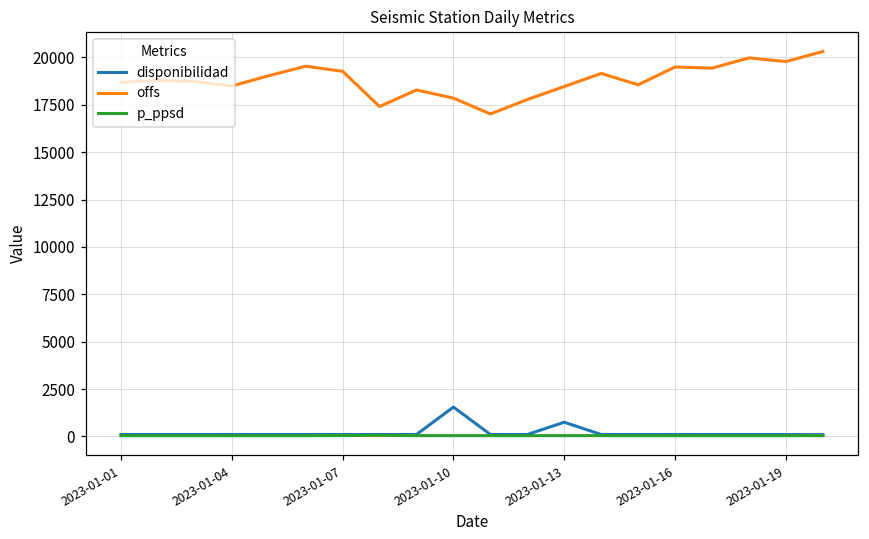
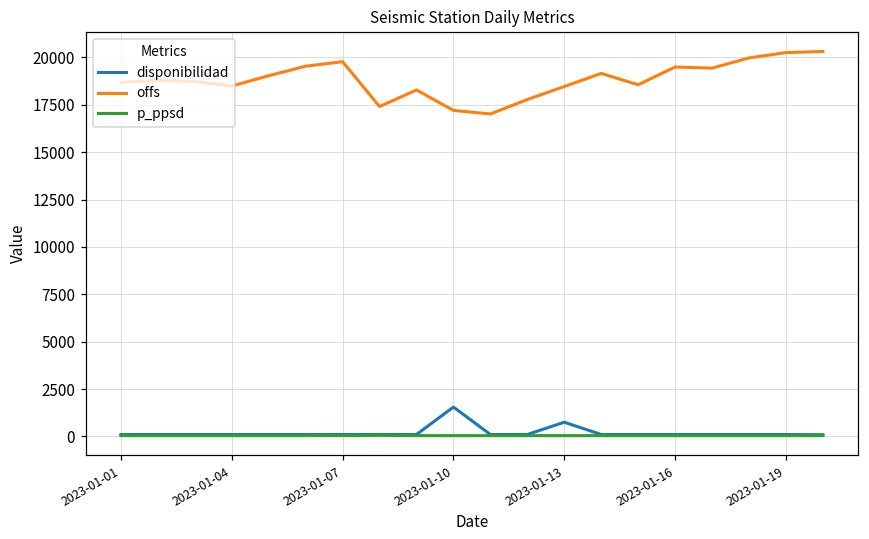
  {
    "disponibilidad": {
      "2023-01-10": 1500,
      "2023-01-13": 700
    },
    "offs": {
-     "2023-01-07": 19300,
-     "2023-01-10": 17900,
+     "2023-01-07": 19800,
+     "2023-01-10": 17200,
      "2023-01-13": 18500,
      "2023-01-16": 19500,
-     "2023-01-19": 19800
+     "2023-01-19": 20300
    },
    "p_ppsd": {
      "2023-01-10": 0,
      "2023-01-13": 0
    }
  }
